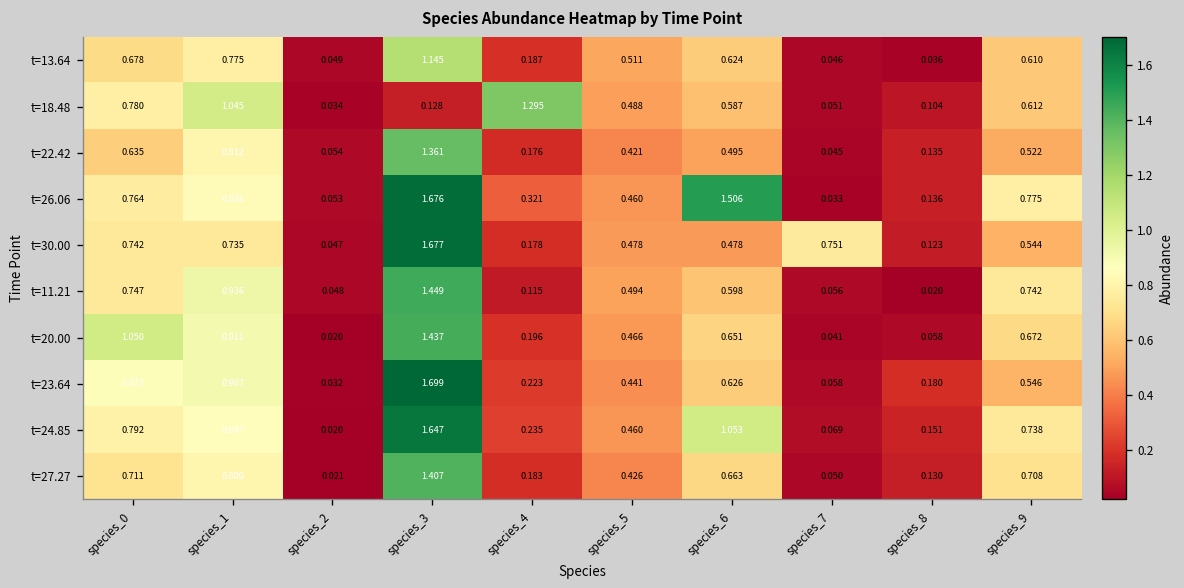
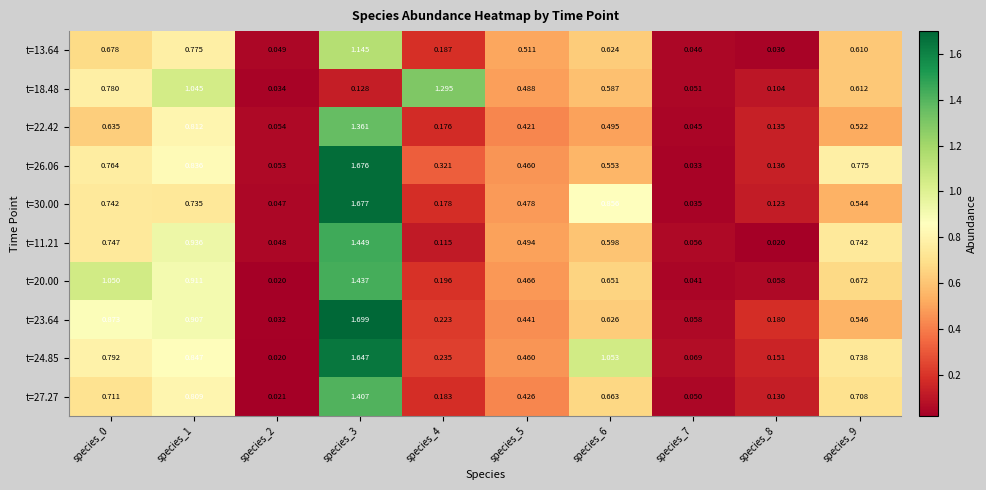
  {
    "t=13.64": {
      "species_0": 0.678,
      "species_1": 0.775,
      "species_2": 0.049,
      "species_3": 1.145,
      "species_4": 0.187,
      "species_5": 0.511,
      "species_6": 0.624,
      "species_7": 0.046,
      "species_8": 0.036,
      "species_9": 0.610
    },
    "t=18.48": {
      "species_0": 0.780,
      "species_1": 1.045,
      "species_2": 0.034,
      "species_3": 0.128,
      "species_4": 1.295,
      "species_5": 0.488,
      "species_6": 0.587,
      "species_7": 0.051,
      "species_8": 0.104,
      "species_9": 0.612
    },
    "t=22.42": {
      "species_0": 0.635,
      "species_1": 0.812,
      "species_2": 0.054,
      "species_3": 1.361,
      "species_4": 0.176,
      "species_5": 0.421,
      "species_6": 0.495,
      "species_7": 0.045,
      "species_8": 0.135,
      "species_9": 0.522
    },
    "t=26.06": {
      "species_0": 0.764,
      "species_1": 0.836,
      "species_2": 0.053,
      "species_3": 1.676,
      "species_4": 0.321,
      "species_5": 0.460,
-     "species_6": 1.506,
+     "species_6": 0.553,
      "species_7": 0.033,
      "species_8": 0.136,
      "species_9": 0.775
    },
    "t=30.00": {
      "species_0": 0.742,
      "species_1": 0.735,
      "species_2": 0.047,
      "species_3": 1.677,
      "species_4": 0.178,
      "species_5": 0.478,
-     "species_6": 0.478,
-     "species_7": 0.751,
+     "species_6": 0.856,
+     "species_7": 0.035,
      "species_8": 0.123,
      "species_9": 0.544
    },
    "t=11.21": {
      "species_0": 0.747,
      "species_1": 0.936,
      "species_2": 0.048,
      "species_3": 1.449,
      "species_4": 0.115,
      "species_5": 0.494,
      "species_6": 0.598,
      "species_7": 0.056,
      "species_8": 0.020,
      "species_9": 0.742
    },
    "t=20.00": {
      "species_0": 1.050,
      "species_1": 0.911,
      "species_2": 0.020,
      "species_3": 1.437,
      "species_4": 0.196,
      "species_5": 0.466,
      "species_6": 0.651,
      "species_7": 0.041,
      "species_8": 0.058,
      "species_9": 0.672
    },
    "t=23.64": {
      "species_0": 0.873,
      "species_1": 0.907,
      "species_2": 0.032,
      "species_3": 1.699,
      "species_4": 0.223,
      "species_5": 0.441,
      "species_6": 0.626,
      "species_7": 0.058,
      "species_8": 0.180,
      "species_9": 0.546
    },
    "t=24.85": {
      "species_0": 0.792,
      "species_1": 0.847,
      "species_2": 0.020,
      "species_3": 1.647,
      "species_4": 0.235,
      "species_5": 0.460,
      "species_6": 1.053,
      "species_7": 0.069,
      "species_8": 0.151,
      "species_9": 0.738
    },
    "t=27.27": {
      "species_0": 0.711,
      "species_1": 0.809,
      "species_2": 0.021,
      "species_3": 1.407,
      "species_4": 0.183,
      "species_5": 0.426,
      "species_6": 0.663,
      "species_7": 0.050,
      "species_8": 0.130,
      "species_9": 0.708
    }
  }
